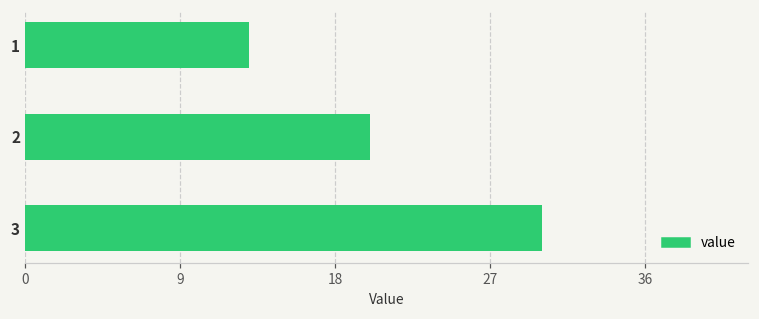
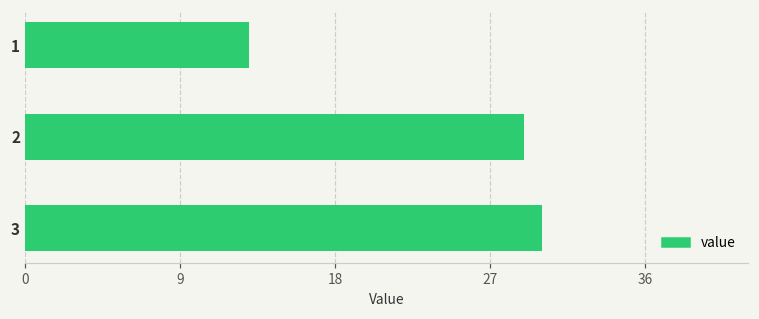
  {
    "1": 13,
-   "2": 20,
+   "2": 29,
    "3": 30
  }
